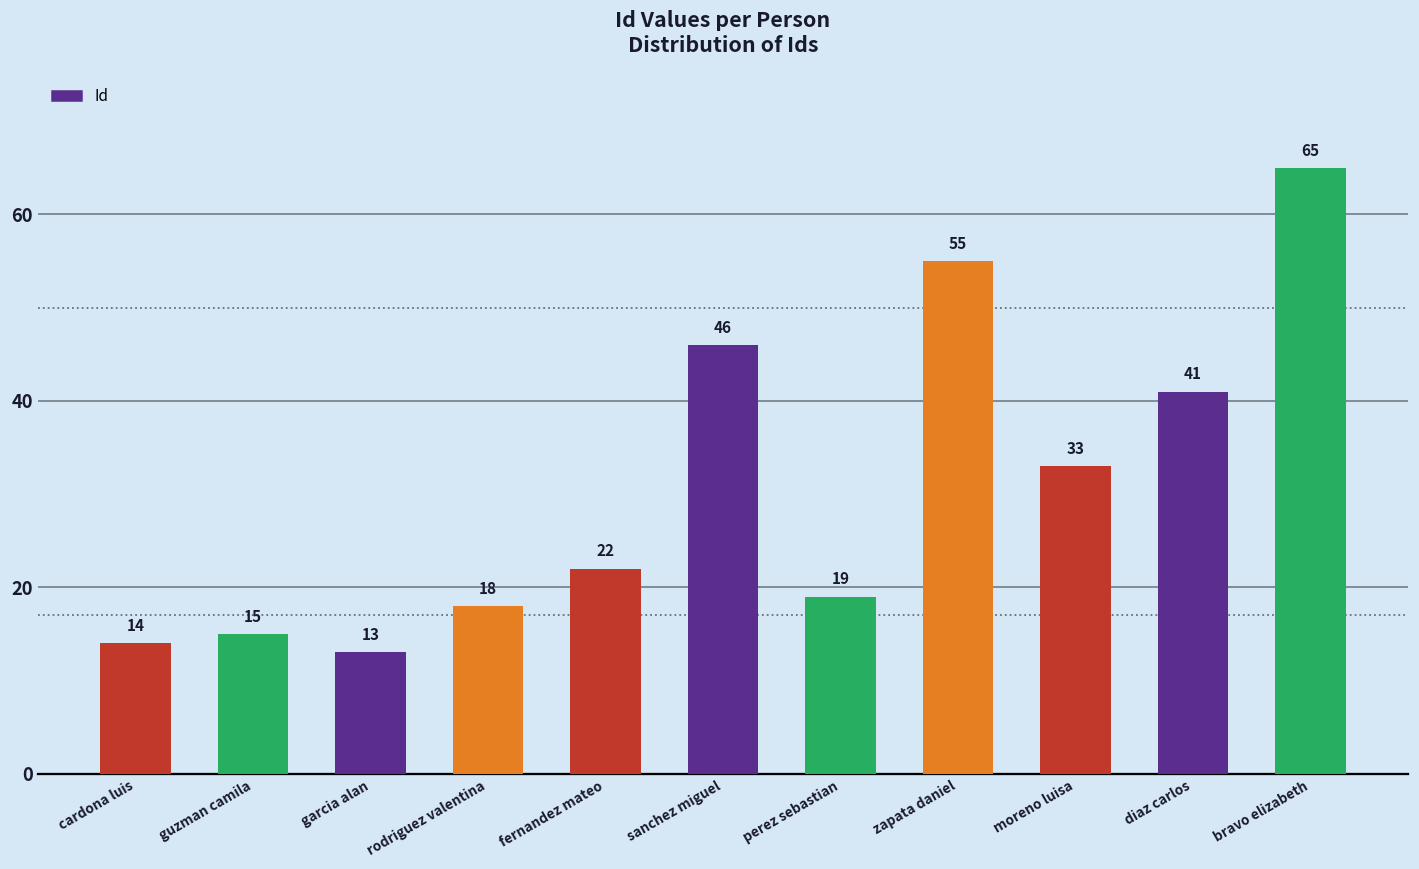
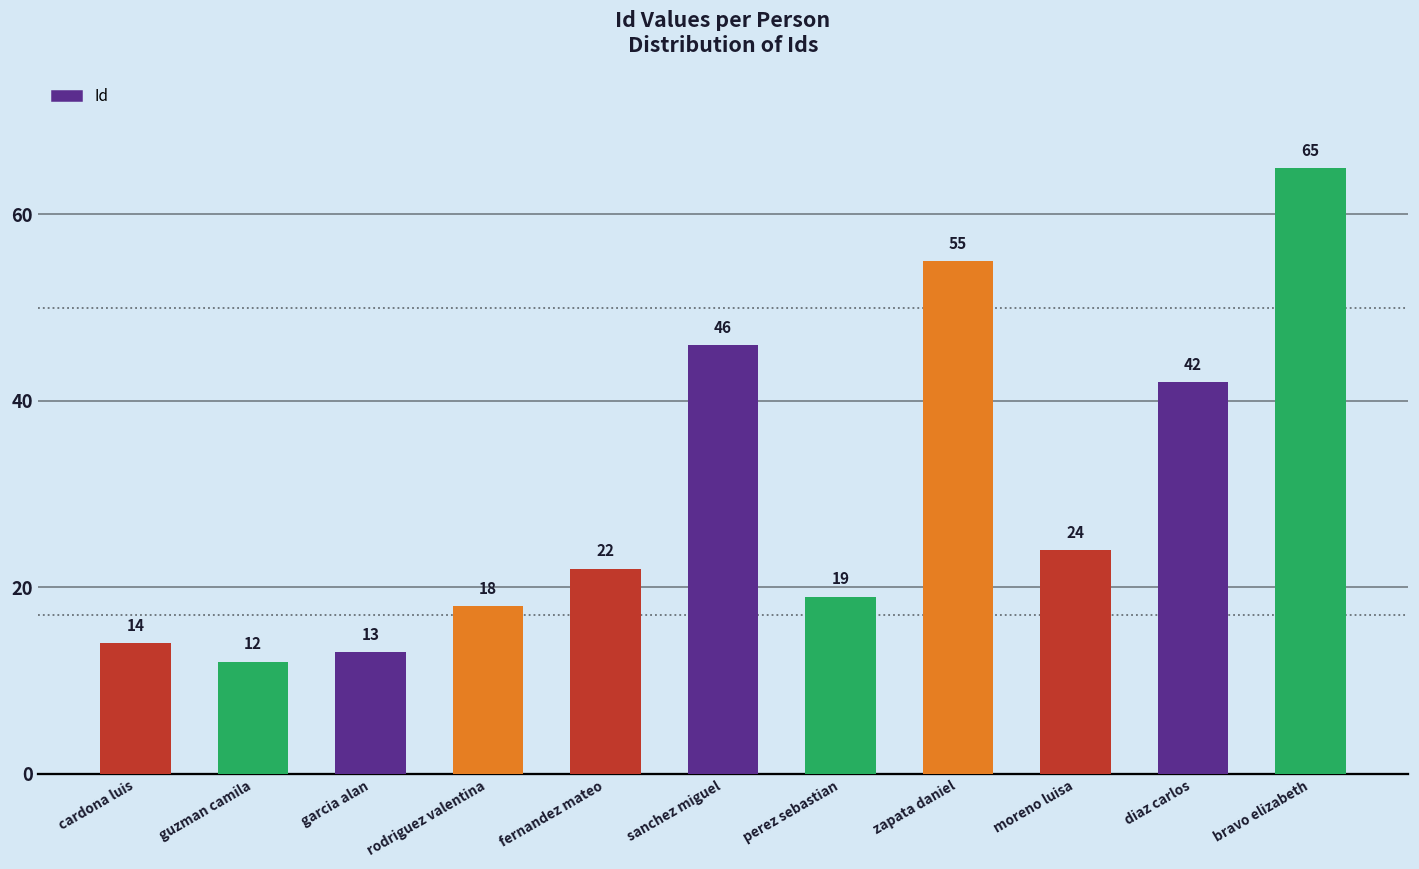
  {
    "cardona luis": 14,
-   "guzman camila": 15,
+   "guzman camila": 12,
    "garcia alan": 13,
    "rodriguez valentina": 18,
    "fernandez mateo": 22,
    "sanchez miguel": 46,
    "perez sebastian": 19,
    "zapata daniel": 55,
-   "moreno luisa": 33,
-   "diaz carlos": 41,
+   "moreno luisa": 24,
+   "diaz carlos": 42,
    "bravo elizabeth": 65
  }
